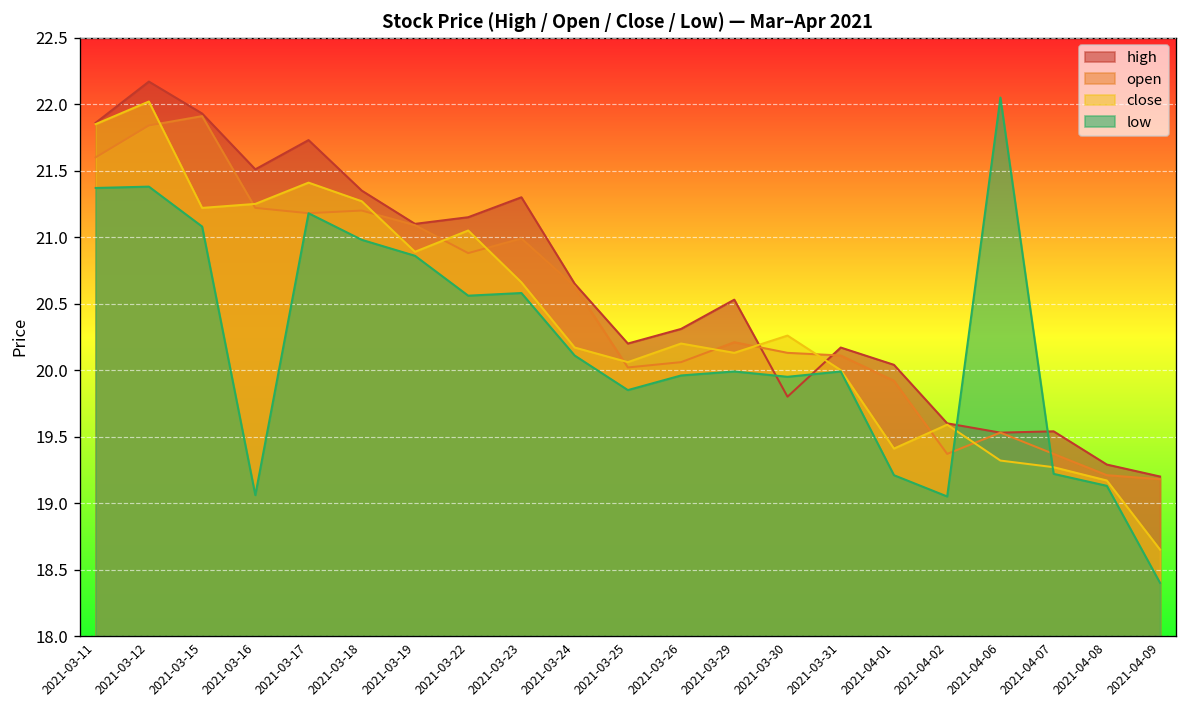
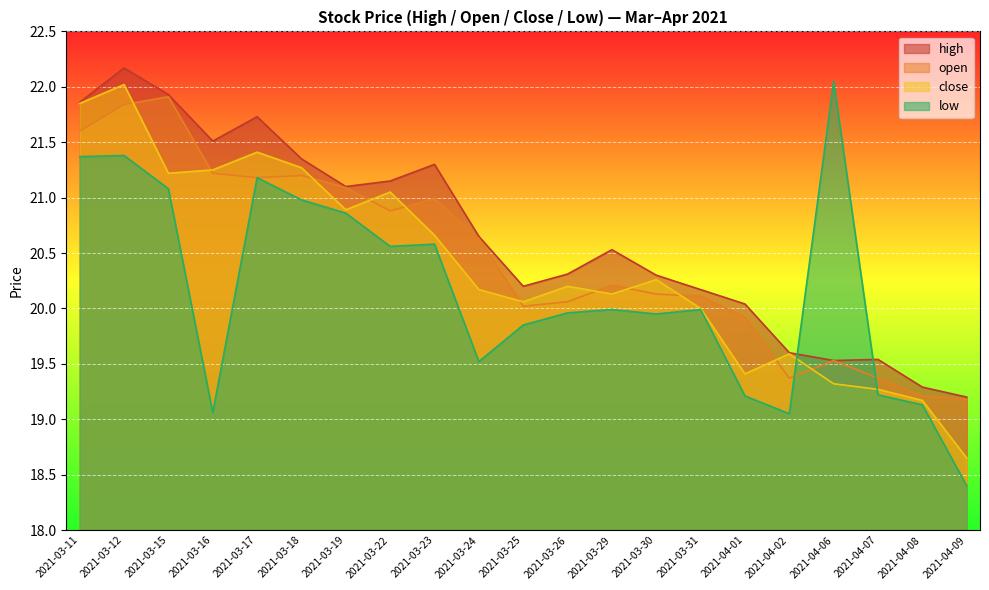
  {
    "high": {
      "2021-03-12": 22.17,
      "2021-03-16": 21.5,
      "2021-03-17": 21.73,
      "2021-03-18": 21.35,
      "2021-03-22": 21.15,
      "2021-03-23": 21.3,
      "2021-03-25": 20.2,
      "2021-03-26": 20.3,
      "2021-03-29": 20.53,
-     "2021-03-30": 19.8,
+     "2021-03-30": 20.3,
      "2021-03-31": 20.17,
      "2021-04-01": 20.04,
      "2021-04-07": 19.54,
      "2021-04-08": 19.3
    },
    "low": {
      "2021-03-11": 21.37,
      "2021-03-12": 21.38,
      "2021-03-15": 21.08,
      "2021-03-16": 19.06,
      "2021-03-18": 20.98,
      "2021-03-19": 20.86,
      "2021-03-22": 20.56,
      "2021-03-23": 20.58,
-     "2021-03-24": 20.11,
+     "2021-03-24": 19.52,
      "2021-03-25": 19.85,
      "2021-03-26": 19.96,
      "2021-03-29": 19.99,
      "2021-03-30": 19.95,
      "2021-04-01": 19.21,
      "2021-04-02": 19.05,
      "2021-04-06": 22.05,
      "2021-04-07": 19.22,
      "2021-04-08": 19.13,
      "2021-04-09": 18.40
    }
  }
